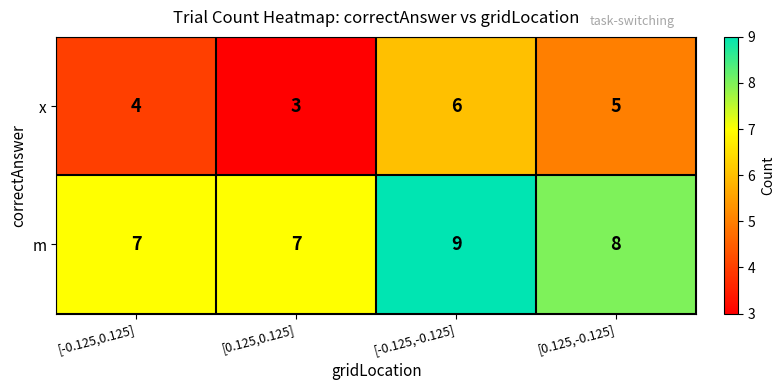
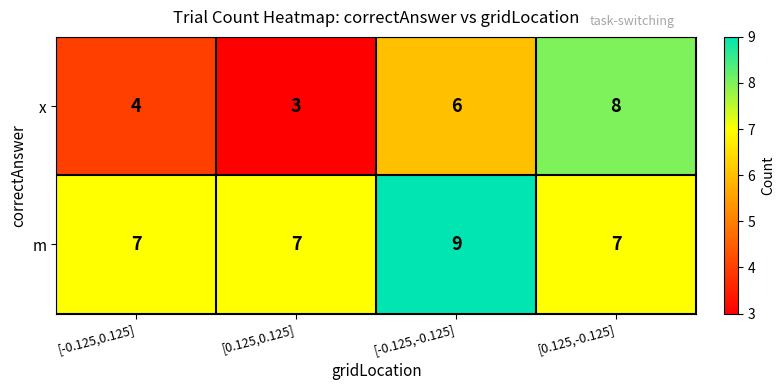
  {
    "x": {
      "[-0.125,0.125]": 4,
      "[0.125,0.125]": 3,
      "[-0.125,-0.125]": 6,
-     "[0.125,-0.125]": 5
+     "[0.125,-0.125]": 8
    },
    "m": {
      "[-0.125,0.125]": 7,
      "[0.125,0.125]": 7,
      "[-0.125,-0.125]": 9,
-     "[0.125,-0.125]": 8
+     "[0.125,-0.125]": 7
    }
  }
